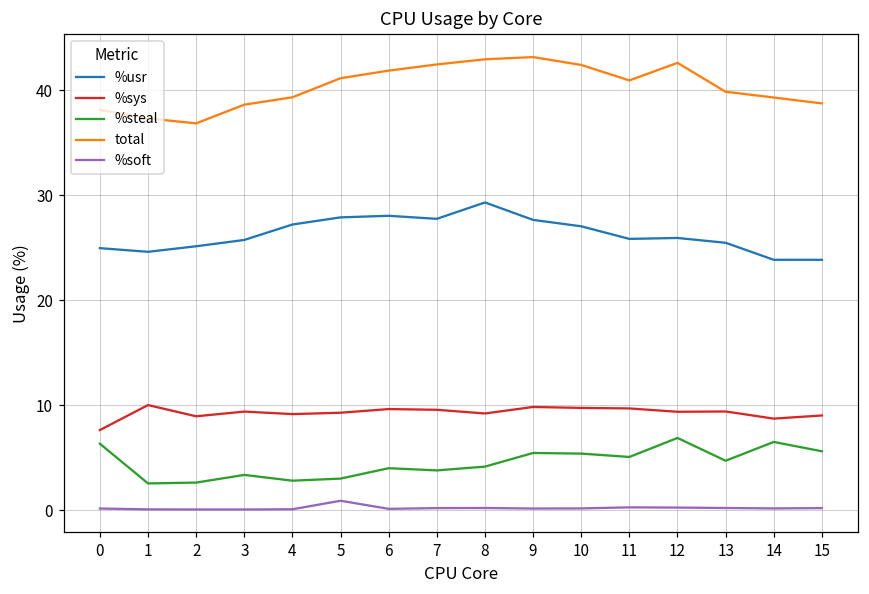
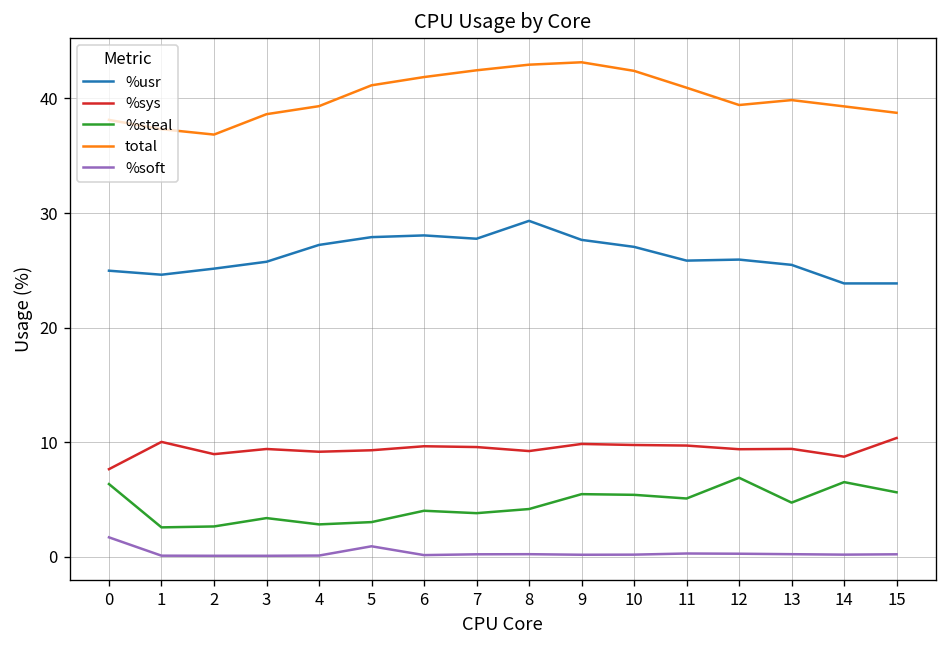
  {
    "%usr": {
      "0": 25,
      "1": 25,
      "2": 25,
      "3": 26,
      "4": 27,
      "5": 28,
      "6": 28,
      "7": 28,
      "8": 29,
      "9": 28,
      "10": 27,
      "11": 26,
      "12": 26,
      "13": 25,
      "14": 24,
      "15": 24
    },
    "%sys": {
      "0": 8,
      "1": 10,
      "2": 9,
      "3": 9,
      "4": 9,
      "5": 9,
      "6": 10,
      "7": 10,
      "8": 9,
      "9": 10,
      "10": 10,
      "11": 10,
      "12": 9,
      "13": 9,
      "14": 9,
-     "15": 9
+     "15": 10
    },
    "%steal": {
      "0": 6,
      "1": 3,
      "2": 3,
      "3": 3,
      "4": 3,
      "5": 3,
      "6": 4,
      "7": 4,
      "8": 4,
      "9": 5,
      "10": 5,
      "11": 5,
      "12": 7,
      "13": 5,
      "14": 7,
      "15": 6
    },
    "total": {
      "2": 37,
      "3": 39,
      "4": 39,
      "5": 41,
      "6": 42,
      "7": 42,
      "8": 43,
      "9": 43,
      "10": 42,
      "11": 41,
-     "12": 43,
+     "12": 39,
      "13": 40,
      "14": 39,
      "15": 39
    },
    "%soft": {
-     "0": 0,
+     "0": 2,
      "1": 0,
      "2": 0,
      "3": 0,
      "4": 0,
      "5": 1,
      "6": 0,
      "7": 0,
      "8": 0,
      "9": 0,
      "10": 0,
      "11": 0,
      "12": 0,
      "13": 0,
      "14": 0,
      "15": 0
    }
  }
